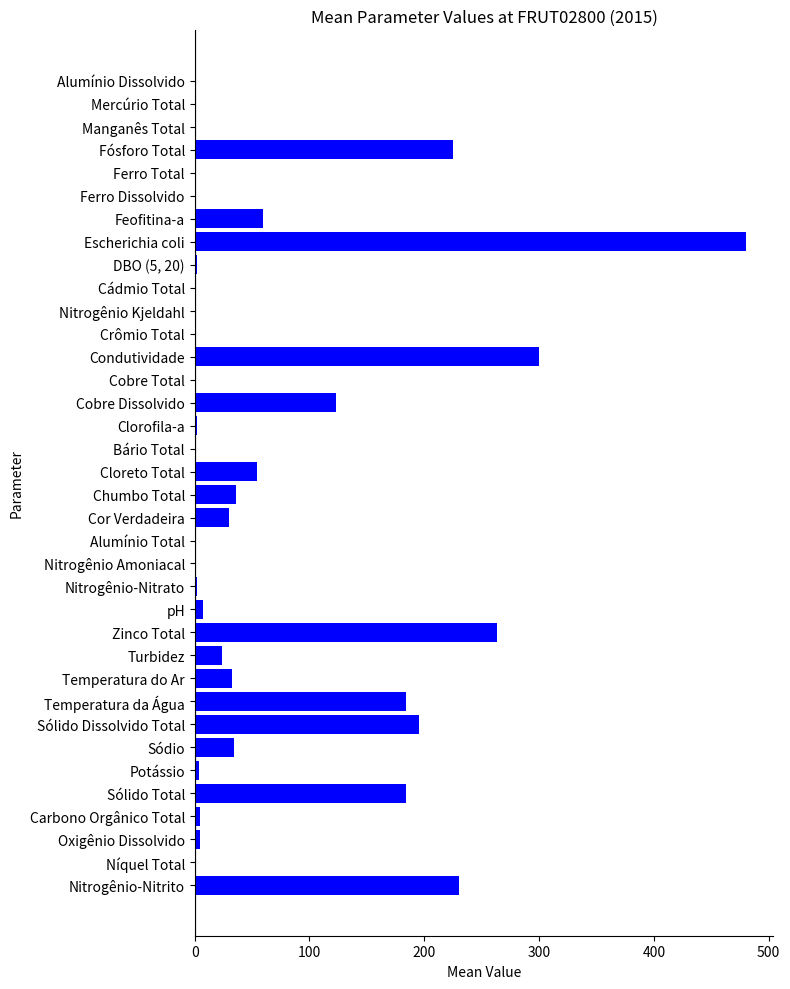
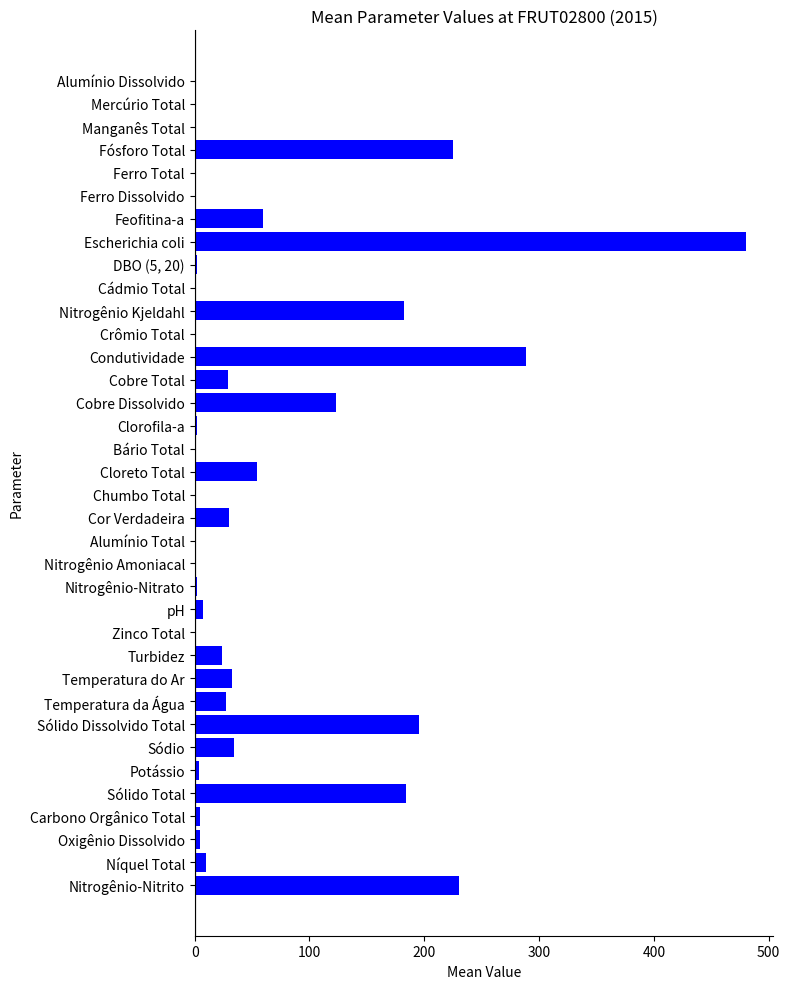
  {
    "Fósforo Total": 225,
    "Feofitina-a": 59,
    "Escherichia coli": 480,
-   "Nitrogênio Kjeldahl": 1,
-   "Condutividade": 300,
-   "Cobre Total": 0,
+   "Nitrogênio Kjeldahl": 182,
+   "Condutividade": 288,
+   "Cobre Total": 29,
    "Cobre Dissolvido": 124,
    "Cloreto Total": 54,
-   "Chumbo Total": 36,
+   "Chumbo Total": 0,
    "Cor Verdadeira": 30,
    "pH": 7,
-   "Zinco Total": 263,
+   "Zinco Total": 0,
    "Turbidez": 24,
    "Temperatura do Ar": 32,
-   "Temperatura da Água": 184,
+   "Temperatura da Água": 27,
    "Sólido Dissolvido Total": 196,
    "Sódio": 35,
    "Potássio": 4,
    "Sólido Total": 184,
    "Carbono Orgânico Total": 5,
    "Oxigênio Dissolvido": 5,
-   "Níquel Total": 0,
+   "Níquel Total": 10,
    "Nitrogênio-Nitrito": 230
  }
